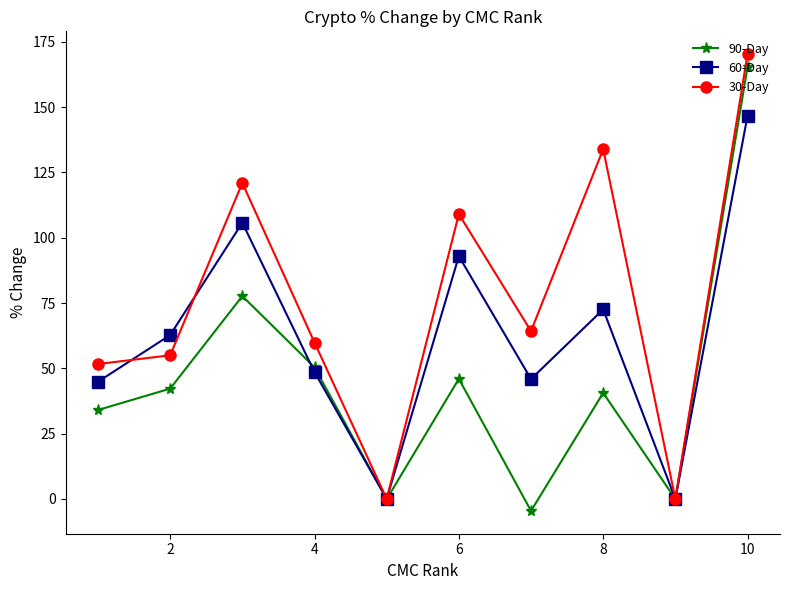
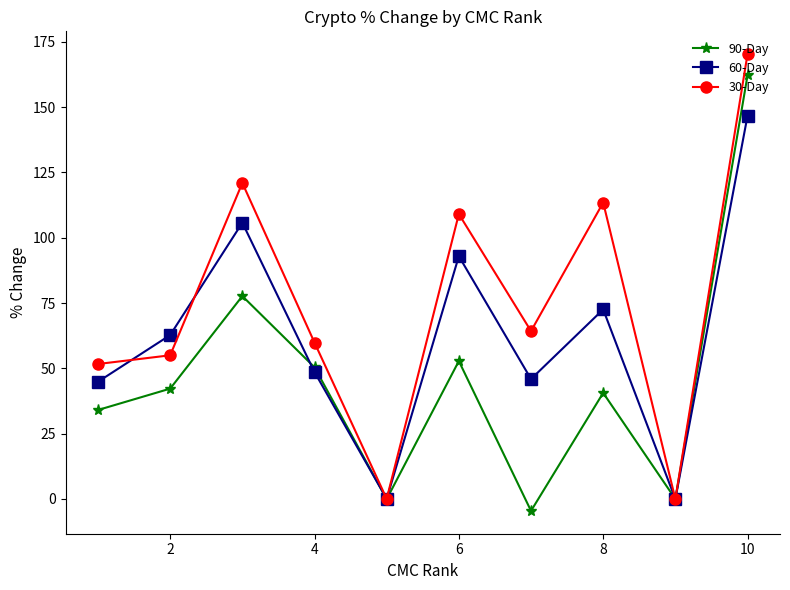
  {
    "90-Day": {
      "2": 42,
      "4": 50,
-     "6": 46,
+     "6": 53,
      "8": 41,
-     "10": 165
+     "10": 162
    },
    "60-Day": {
      "2": 63,
      "4": 49,
      "6": 93,
      "8": 73,
      "10": 147
    },
    "30-Day": {
      "2": 55,
      "4": 60,
      "6": 109,
-     "8": 134,
+     "8": 113,
      "10": 170
    }
  }
